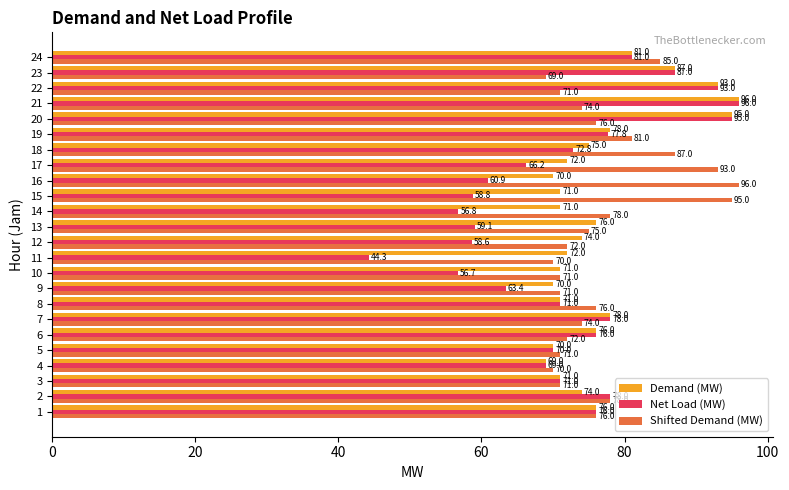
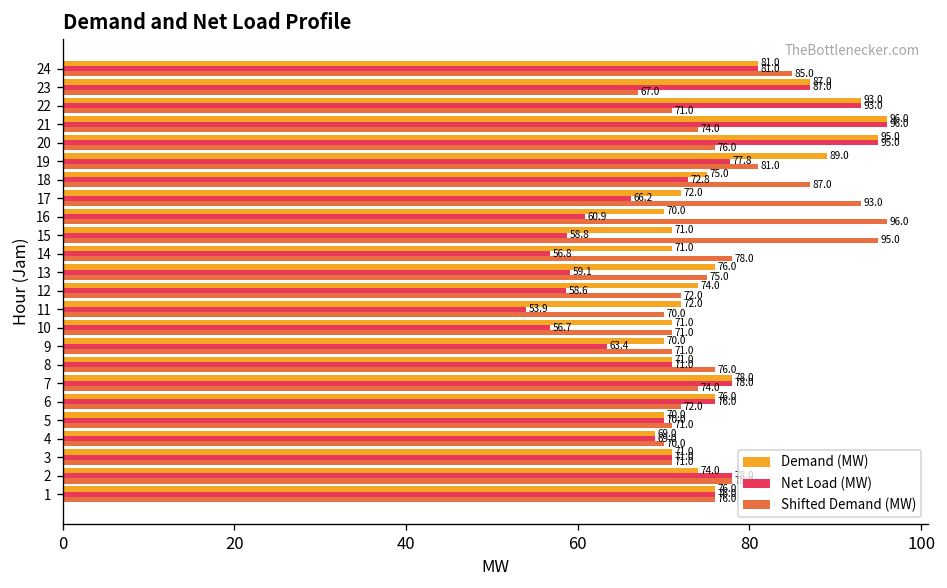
  {
    "Demand (MW)": {
-     "19": 78.0,
+     "19": 89.0,
      "18": 75.0,
      "17": 72.0,
      "16": 70.0,
      "15": 71.0,
      "14": 71.0,
      "13": 76.0,
      "12": 74.0,
      "10": 71.0,
      "9": 70.0,
      "2": 74.0
    },
    "Net Load (MW)": {
      "19": 77.8,
      "18": 72.8,
      "17": 66.2,
      "16": 60.9,
      "15": 58.8,
      "14": 56.8,
      "13": 59.1,
      "12": 58.6,
-     "11": 44.3,
+     "11": 53.9,
      "10": 56.7,
      "9": 63.4
    },
    "Shifted Demand (MW)": {
      "24": 85.0,
-     "23": 69.0,
+     "23": 67.0,
      "22": 71.0,
      "21": 74.0,
      "20": 76.0,
      "19": 81.0,
      "18": 87.0,
      "17": 93.0,
      "16": 96.0,
      "15": 95.0,
      "14": 78.0,
      "13": 75.0,
      "11": 70.0,
      "10": 71.0,
      "8": 76.0,
      "7": 74.0,
      "6": 72.0
    }
  }
